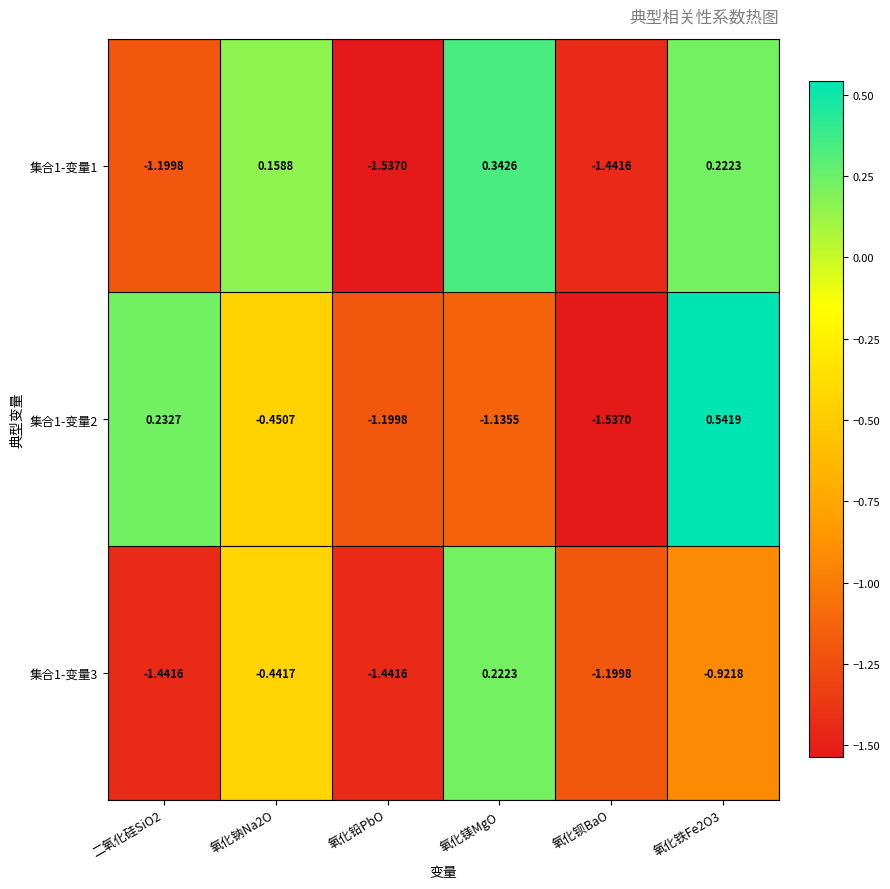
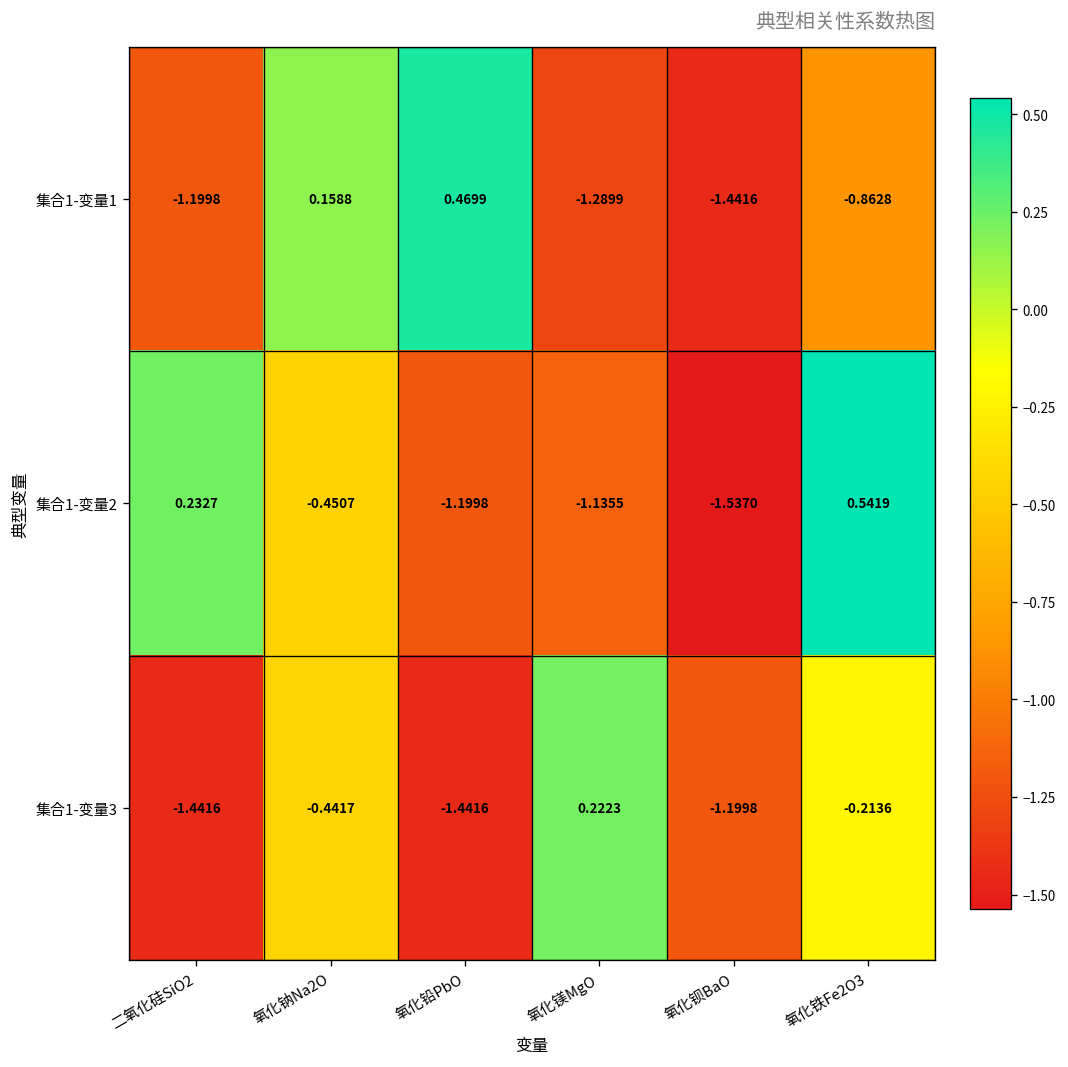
  {
    "集合1-变量1": {
      "二氧化硅SiO2": -1.1998,
      "氧化钠Na2O": 0.1588,
-     "氧化铅PbO": -1.5370,
-     "氧化镁MgO": 0.3426,
+     "氧化铅PbO": 0.4699,
+     "氧化镁MgO": -1.2899,
      "氧化钡BaO": -1.4416,
-     "氧化铁Fe2O3": 0.2223
+     "氧化铁Fe2O3": -0.8628
    },
    "集合1-变量2": {
      "二氧化硅SiO2": 0.2327,
      "氧化钠Na2O": -0.4507,
      "氧化铅PbO": -1.1998,
      "氧化镁MgO": -1.1355,
      "氧化钡BaO": -1.5370,
      "氧化铁Fe2O3": 0.5419
    },
    "集合1-变量3": {
      "二氧化硅SiO2": -1.4416,
      "氧化钠Na2O": -0.4417,
      "氧化铅PbO": -1.4416,
      "氧化镁MgO": 0.2223,
      "氧化钡BaO": -1.1998,
-     "氧化铁Fe2O3": -0.9218
+     "氧化铁Fe2O3": -0.2136
    }
  }
